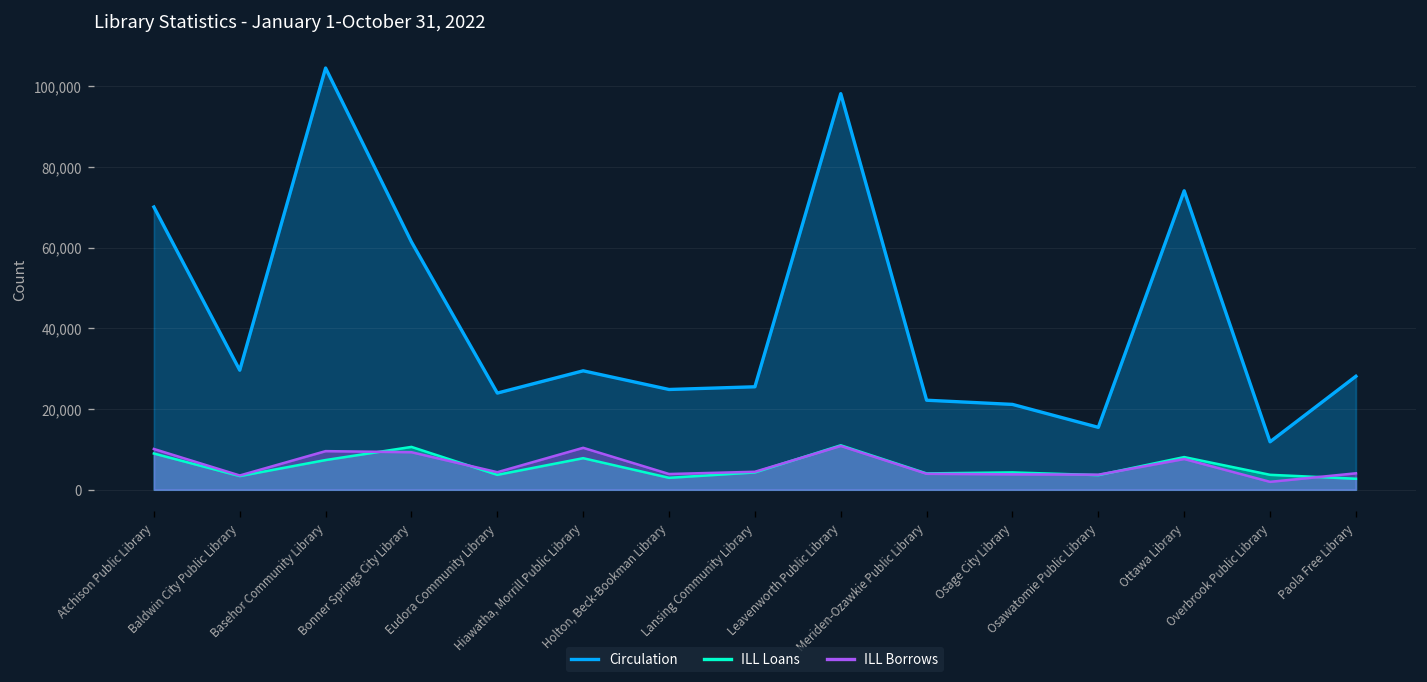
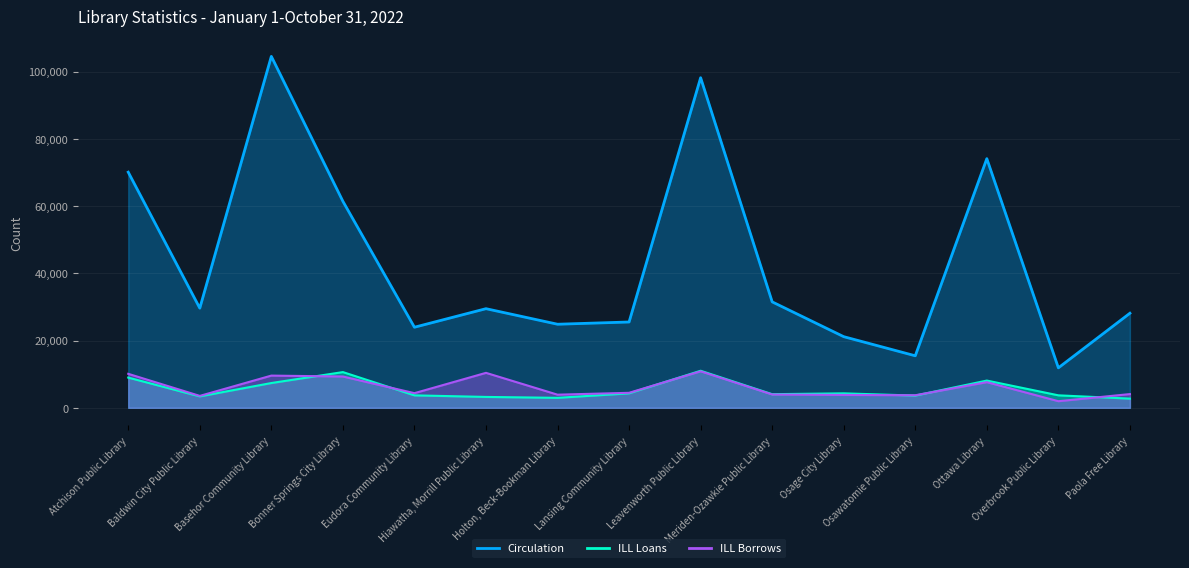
  {
    "Circulation": {
      "Atchison Public Library": "70,000",
      "Baldwin City Public Library": "30,000",
      "Basehor Community Library": "105,000",
      "Bonner Springs City Library": "61,000",
      "Eudora Community Library": "24,000",
      "Hiawatha, Morrill Public Library": "29,000",
      "Holton, Beck-Bookman Library": "25,000",
      "Lansing Community Library": "26,000",
      "Leavenworth Public Library": "98,000",
-     "Meriden-Ozawkie Public Library": "22,000",
+     "Meriden-Ozawkie Public Library": "31,000",
      "Osage City Library": "21,000",
      "Osawatomie Public Library": "15,000",
      "Ottawa Library": "74,000",
      "Overbrook Public Library": "12,000",
      "Paola Free Library": "28,000"
    },
    "ILL Loans": {
      "Atchison Public Library": "9,000",
      "Basehor Community Library": "7,000",
      "Bonner Springs City Library": "11,000",
-     "Hiawatha, Morrill Public Library": "8,000",
+     "Hiawatha, Morrill Public Library": "3,000",
      "Holton, Beck-Bookman Library": "3,000",
      "Overbrook Public Library": "4,000",
      "Paola Free Library": "3,000"
    },
    "ILL Borrows": {
      "Atchison Public Library": "10,000",
      "Basehor Community Library": "10,000",
      "Bonner Springs City Library": "9,000",
      "Hiawatha, Morrill Public Library": "10,000",
      "Holton, Beck-Bookman Library": "4,000",
      "Overbrook Public Library": "2,000",
      "Paola Free Library": "4,000"
    }
  }
